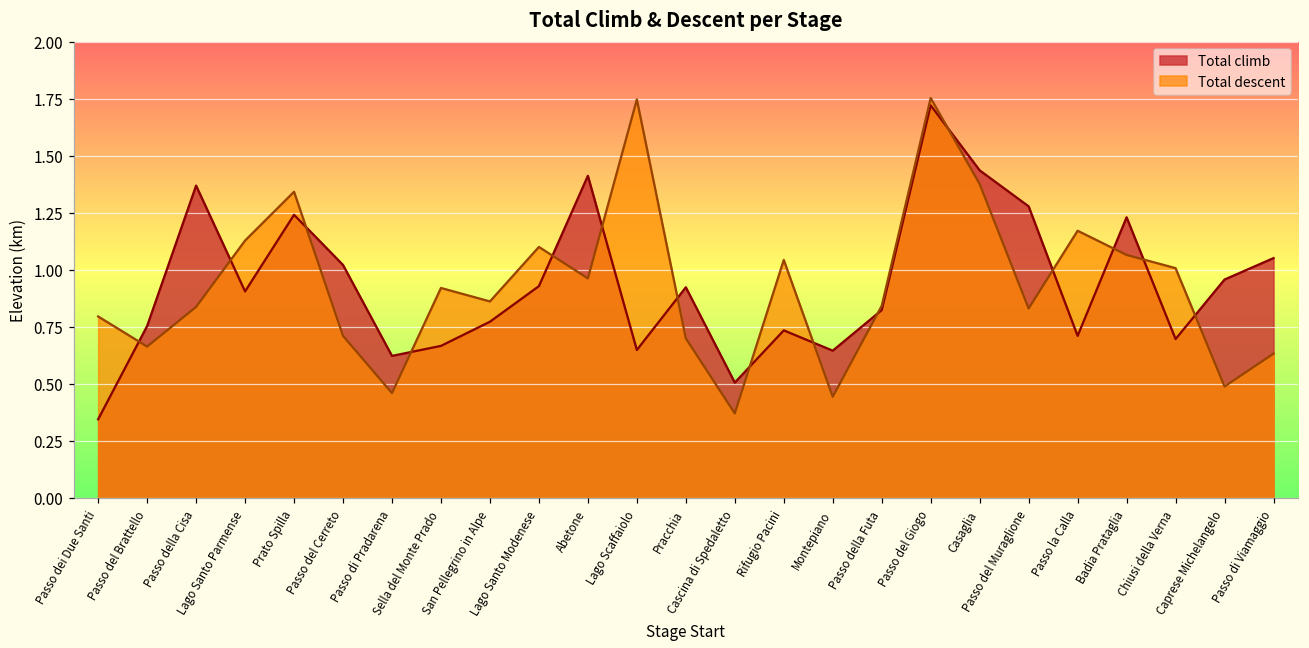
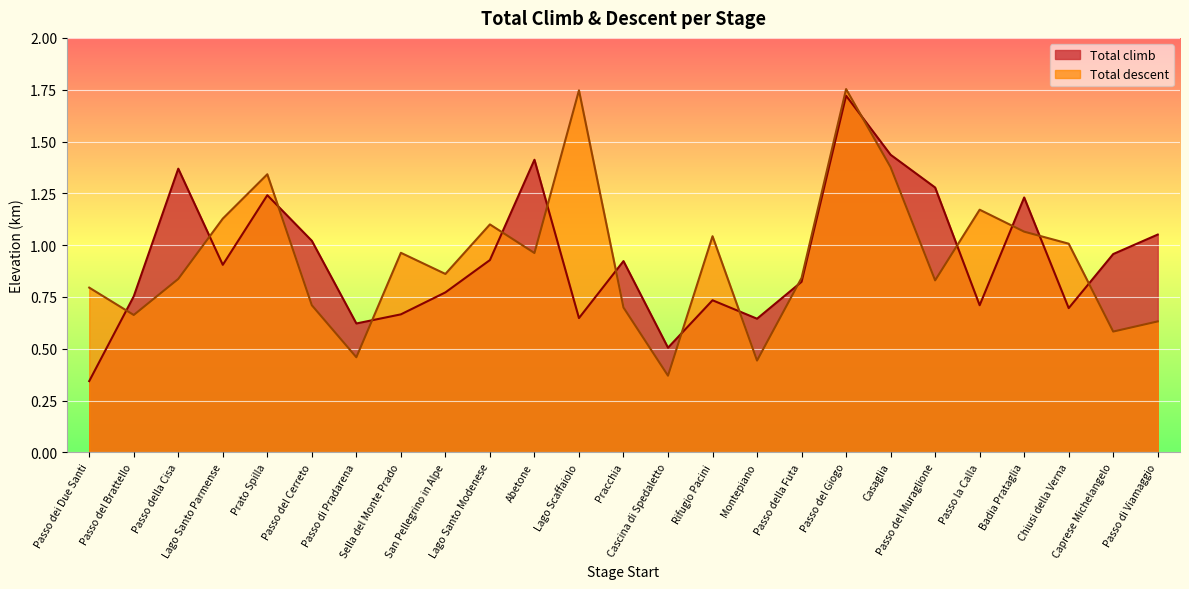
  {
    "Total climb": {
      "Passo dei Due Santi": 0.34,
      "Passo del Brattello": 0.75,
      "Passo della Cisa": 1.37,
      "Lago Santo Parmense": 0.91,
      "Prato Spilla": 1.24,
      "Passo del Cerreto": 1.02,
      "Passo di Pradarena": 0.62,
      "Sella del Monte Prado": 0.67,
      "San Pellegrino in Alpe": 0.77,
      "Lago Santo Modenese": 0.93,
      "Abetone": 1.41,
      "Lago Scaffaiolo": 0.65,
      "Pracchia": 0.92,
      "Cascina di Spedaletto": 0.51,
      "Rifugio Pacini": 0.73,
      "Montepiano": 0.65,
      "Passo della Futa": 0.82,
      "Passo del Giogo": 1.72,
      "Casaglia": 1.44,
      "Passo del Muraglione": 1.28,
      "Passo la Calla": 0.71,
      "Badia Prataglia": 1.23,
      "Chiusi della Verna": 0.70,
      "Caprese Michelangelo": 0.96,
      "Passo di Viamaggio": 1.05
    },
    "Total descent": {
      "Passo dei Due Santi": 0.80,
      "Passo del Brattello": 0.66,
      "Passo della Cisa": 0.84,
      "Lago Santo Parmense": 1.13,
      "Prato Spilla": 1.34,
      "Passo del Cerreto": 0.71,
      "Passo di Pradarena": 0.46,
-     "Sella del Monte Prado": 0.92,
+     "Sella del Monte Prado": 0.96,
      "San Pellegrino in Alpe": 0.86,
      "Lago Santo Modenese": 1.10,
      "Abetone": 0.96,
      "Lago Scaffaiolo": 1.75,
      "Pracchia": 0.70,
      "Cascina di Spedaletto": 0.37,
      "Rifugio Pacini": 1.04,
      "Montepiano": 0.44,
      "Passo della Futa": 0.84,
      "Passo del Giogo": 1.75,
      "Casaglia": 1.38,
      "Passo del Muraglione": 0.83,
      "Passo la Calla": 1.17,
      "Badia Prataglia": 1.07,
      "Chiusi della Verna": 1.01,
-     "Caprese Michelangelo": 0.49,
+     "Caprese Michelangelo": 0.58,
      "Passo di Viamaggio": 0.63
    }
  }
